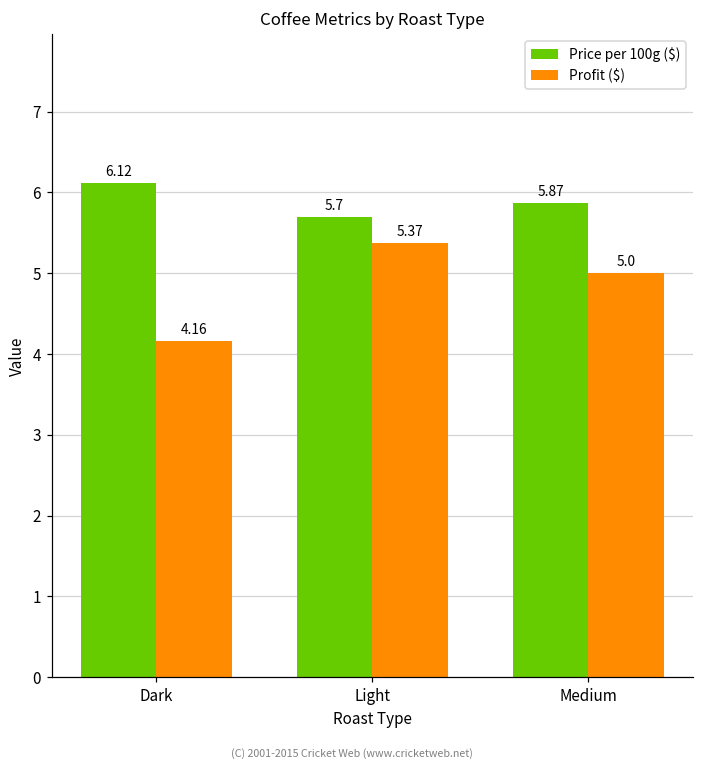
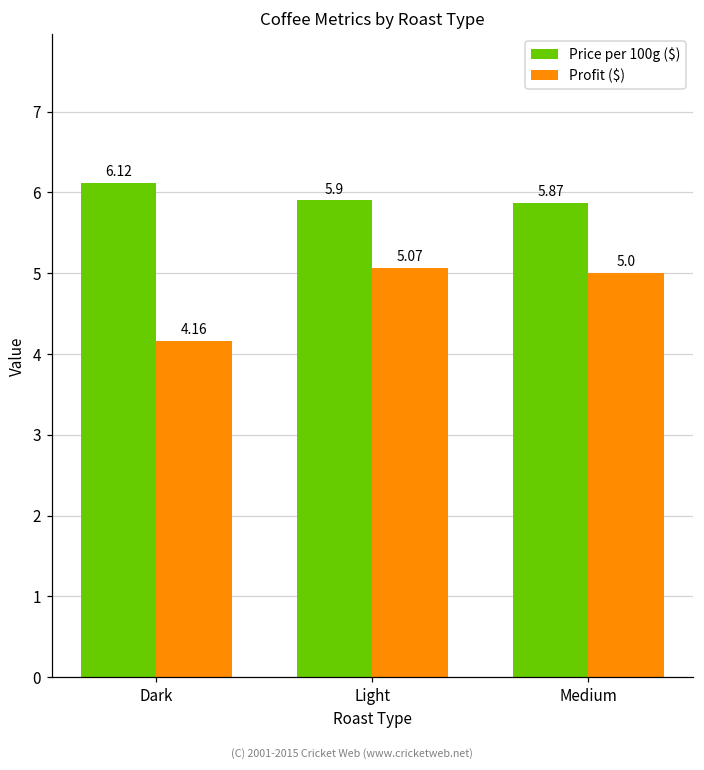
  {
    "Price per 100g ($)": {
      "Dark": 6.12,
-     "Light": 5.7,
+     "Light": 5.9,
      "Medium": 5.87
    },
    "Profit ($)": {
      "Dark": 4.16,
-     "Light": 5.37,
+     "Light": 5.07,
      "Medium": 5.0
    }
  }
